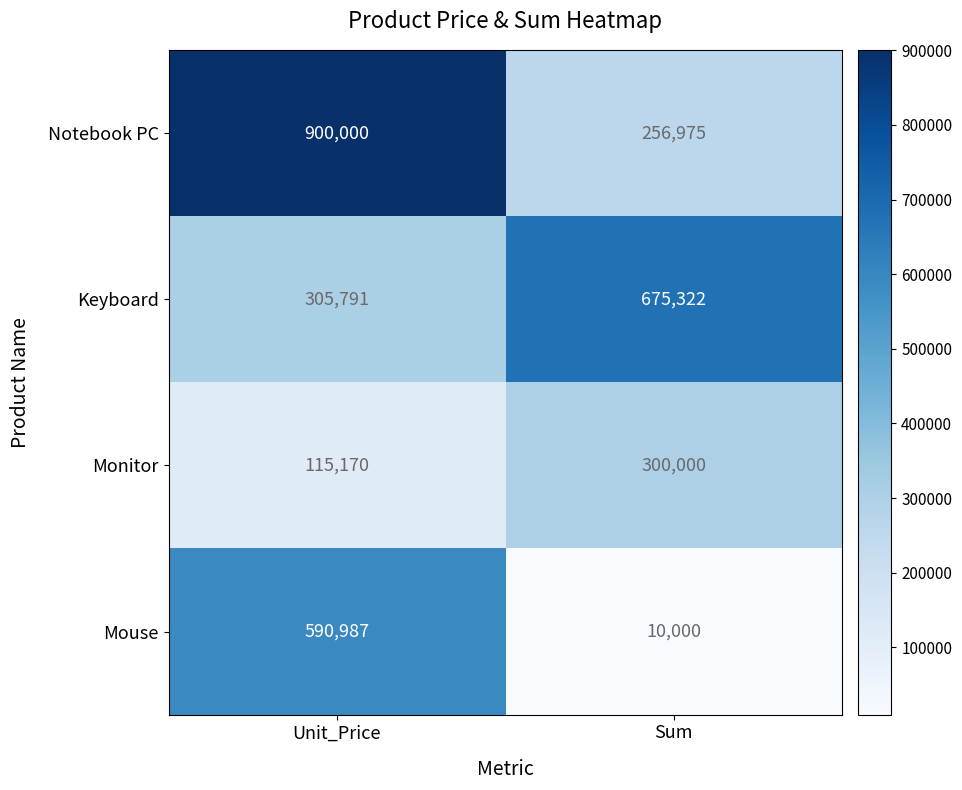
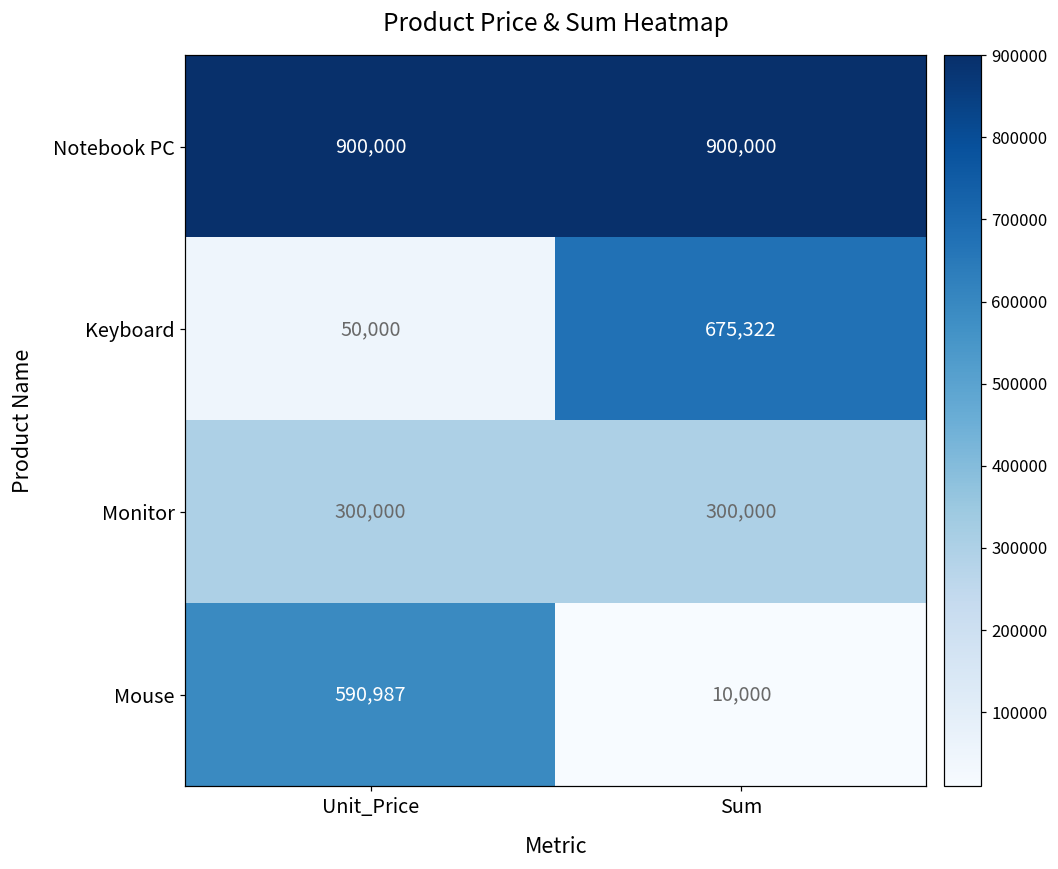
  {
    "Notebook PC": {
      "Unit_Price": "900,000",
-     "Sum": "256,975"
+     "Sum": "900,000"
    },
    "Keyboard": {
-     "Unit_Price": "305,791",
+     "Unit_Price": "50,000",
      "Sum": "675,322"
    },
    "Monitor": {
-     "Unit_Price": "115,170",
+     "Unit_Price": "300,000",
      "Sum": "300,000"
    },
    "Mouse": {
      "Unit_Price": "590,987",
      "Sum": "10,000"
    }
  }
